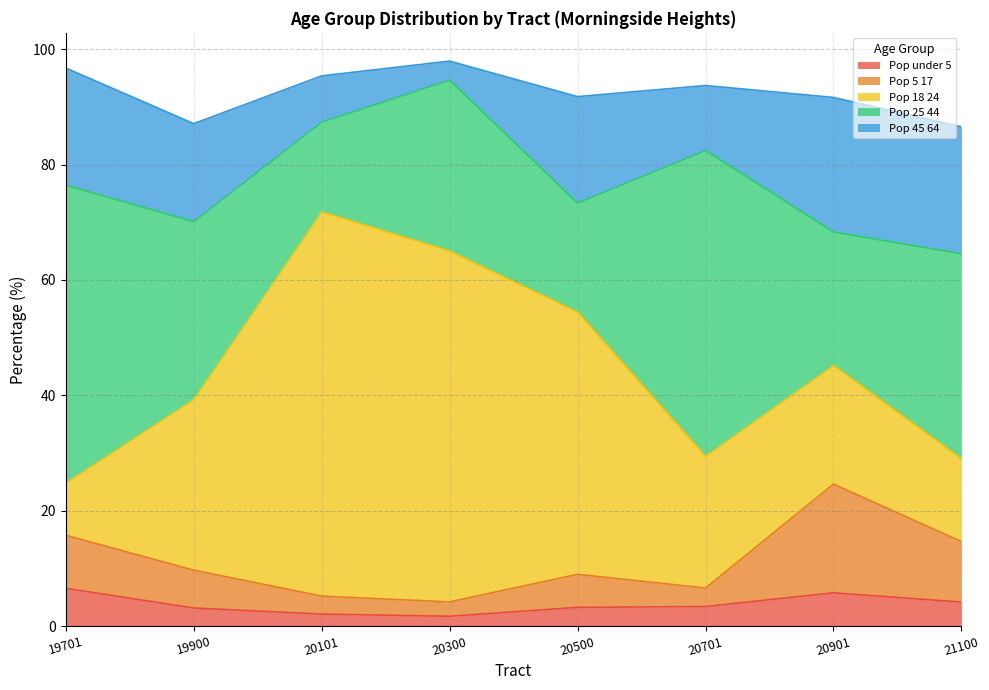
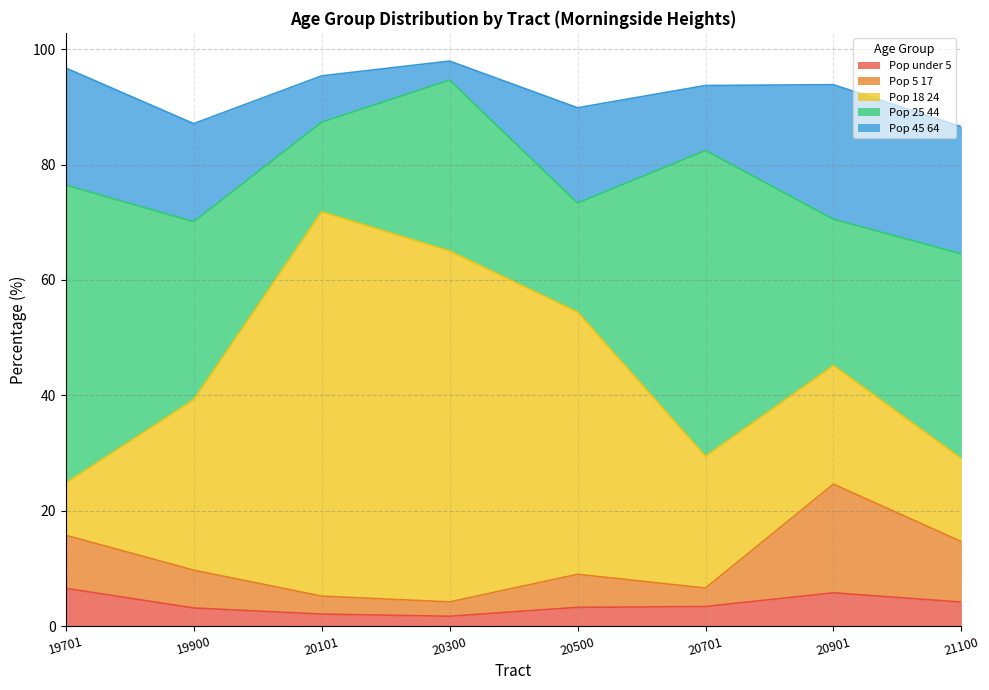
  {
    "Pop 18 24": {
      "19701": 9,
      "19900": 30,
      "20101": 67,
      "20300": 61,
      "20500": 45,
      "20701": 23,
      "20901": 21,
      "21100": 14
    },
    "Pop 25 44": {
      "19701": 52,
      "19900": 31,
      "20101": 16,
      "20300": 30,
      "20500": 19,
      "20701": 53,
-     "20901": 23,
+     "20901": 25,
      "21100": 36
    },
    "Pop 45 64": {
      "19701": 20,
      "19900": 17,
      "20101": 8,
      "20300": 3,
-     "20500": 18,
+     "20500": 17,
      "20701": 11,
      "20901": 23,
      "21100": 22
    }
  }
